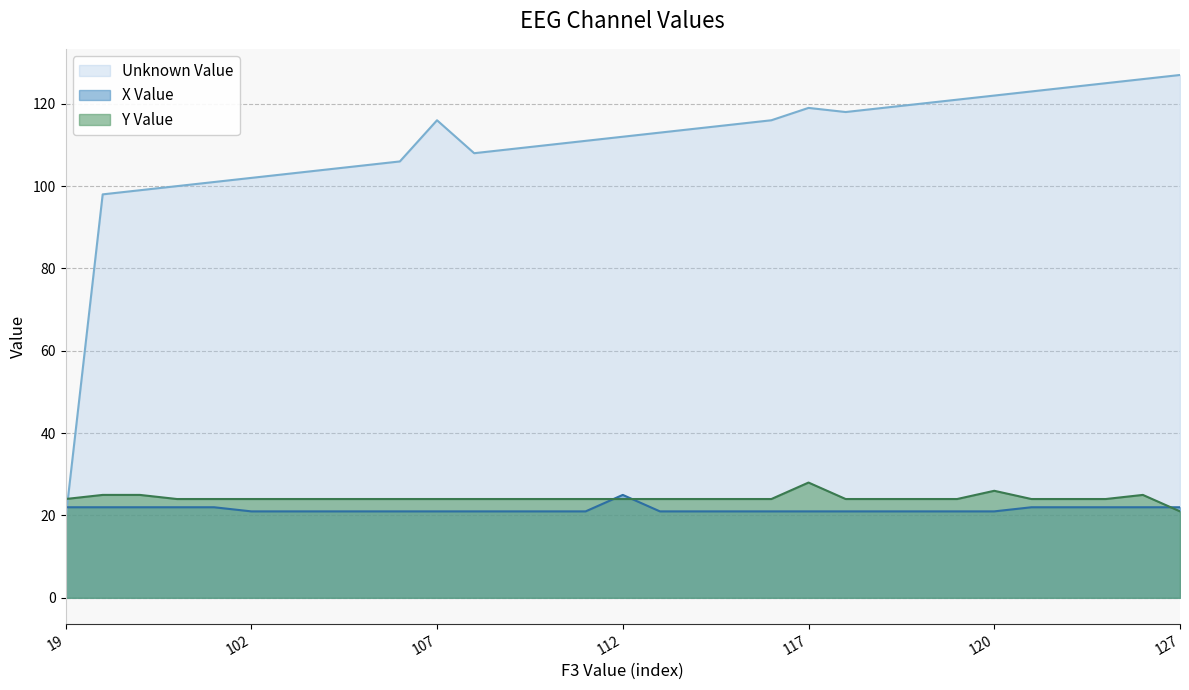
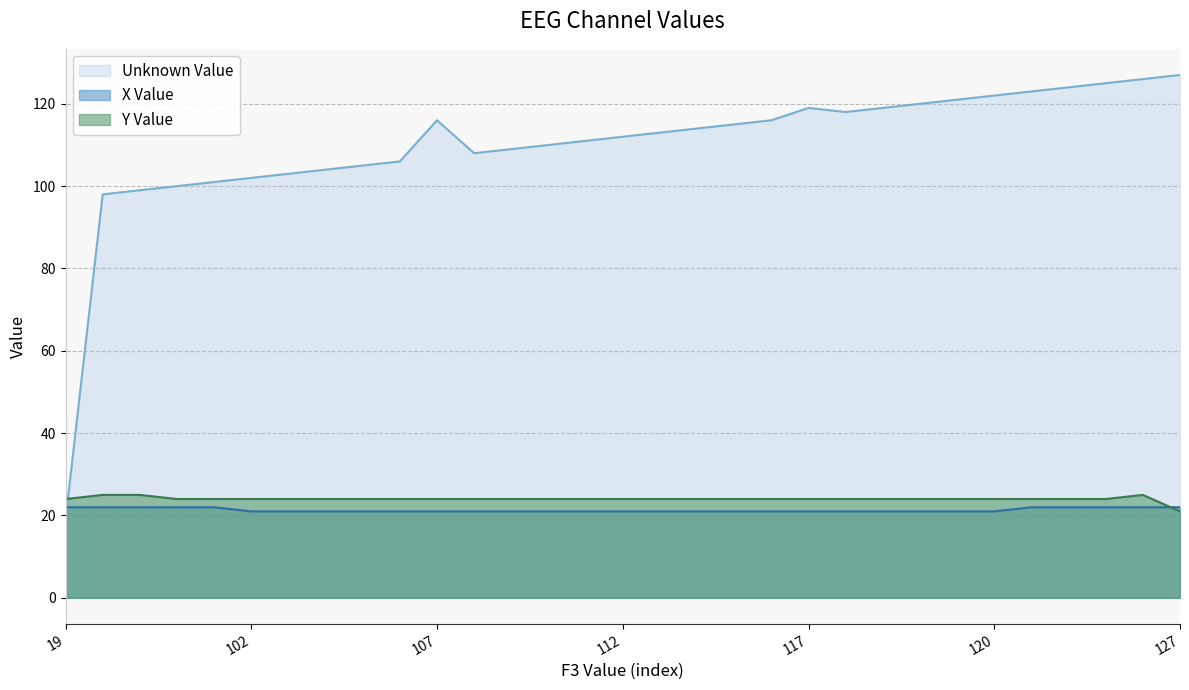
  {
    "Unknown Value": {
      "102": 102,
      "107": 116,
      "112": 112,
      "117": 119,
      "120": 122,
      "127": 127
    },
    "X Value": {
      "102": 21,
      "107": 21,
-     "112": 25,
+     "112": 21,
      "117": 21,
      "120": 21,
      "127": 22
    },
    "Y Value": {
      "102": 24,
      "107": 24,
      "112": 24,
-     "117": 28,
-     "120": 26,
+     "117": 24,
+     "120": 24,
      "127": 21
    }
  }
